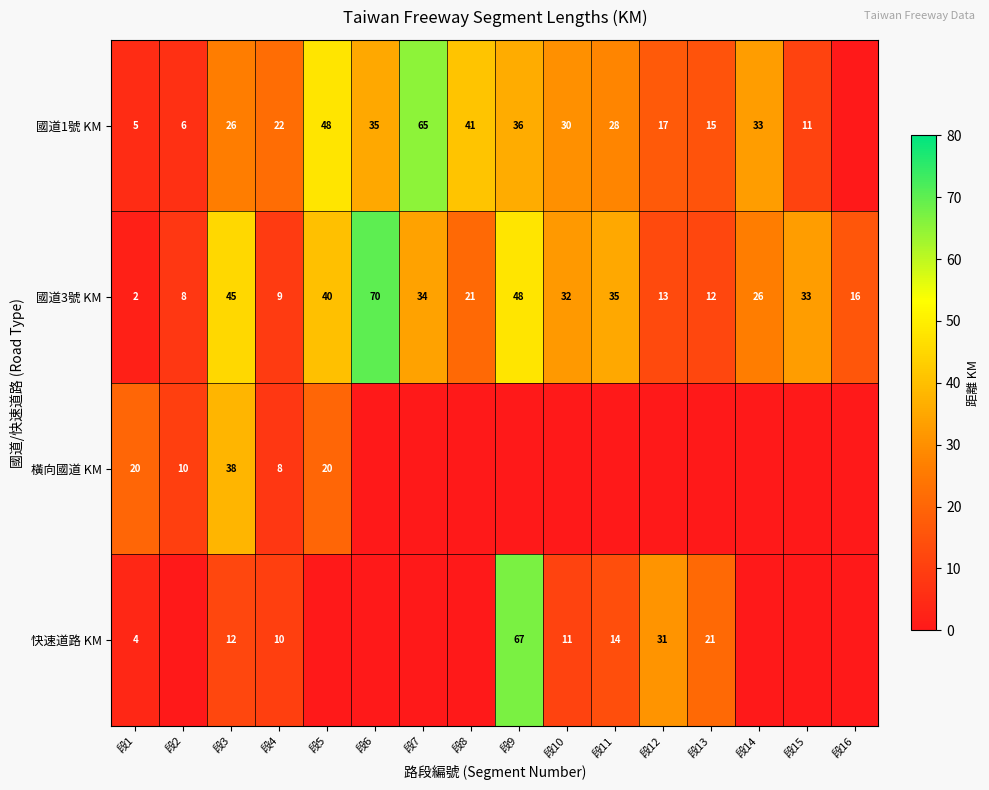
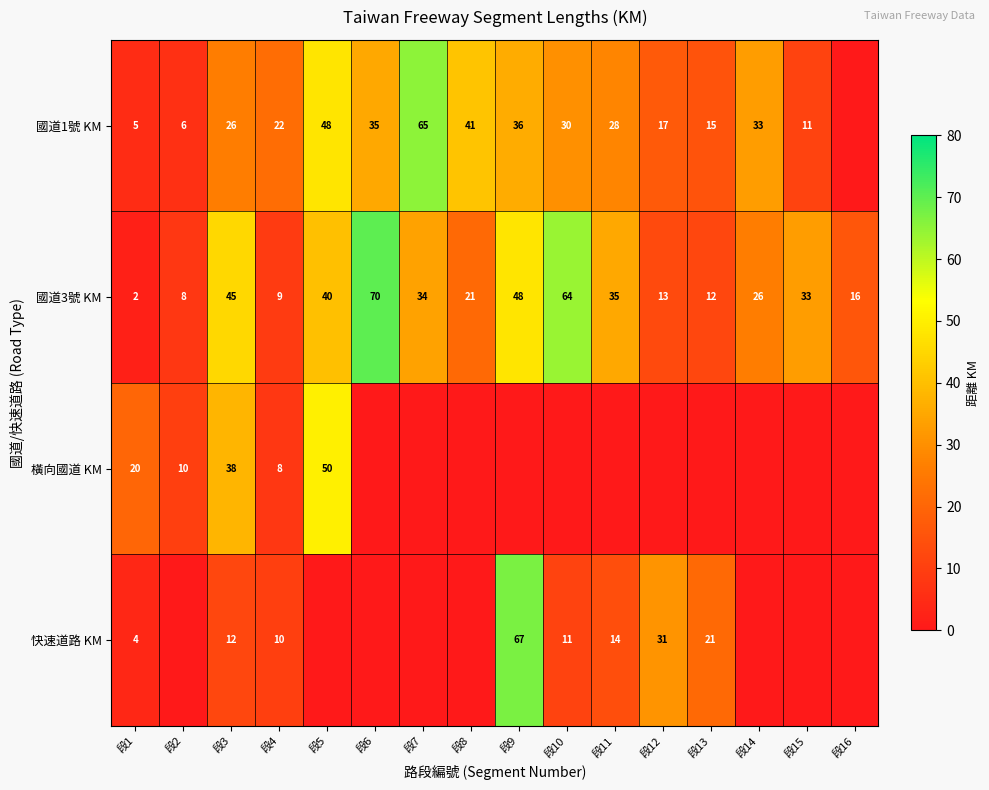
  {
    "國道1號 KM": {
      "段1": 5,
      "段2": 6,
      "段3": 26,
      "段4": 22,
      "段5": 48,
      "段6": 35,
      "段7": 65,
      "段8": 41,
      "段9": 36,
      "段10": 30,
      "段11": 28,
      "段12": 17,
      "段13": 15,
      "段14": 33,
      "段15": 11
    },
    "國道3號 KM": {
      "段1": 2,
      "段2": 8,
      "段3": 45,
      "段4": 9,
      "段5": 40,
      "段6": 70,
      "段7": 34,
      "段8": 21,
      "段9": 48,
-     "段10": 32,
+     "段10": 64,
      "段11": 35,
      "段12": 13,
      "段13": 12,
      "段14": 26,
      "段15": 33,
      "段16": 16
    },
    "橫向國道 KM": {
      "段1": 20,
      "段2": 10,
      "段3": 38,
      "段4": 8,
-     "段5": 20
+     "段5": 50
    },
    "快速道路 KM": {
      "段1": 4,
      "段3": 12,
      "段4": 10,
      "段9": 67,
      "段10": 11,
      "段11": 14,
      "段12": 31,
      "段13": 21
    }
  }
